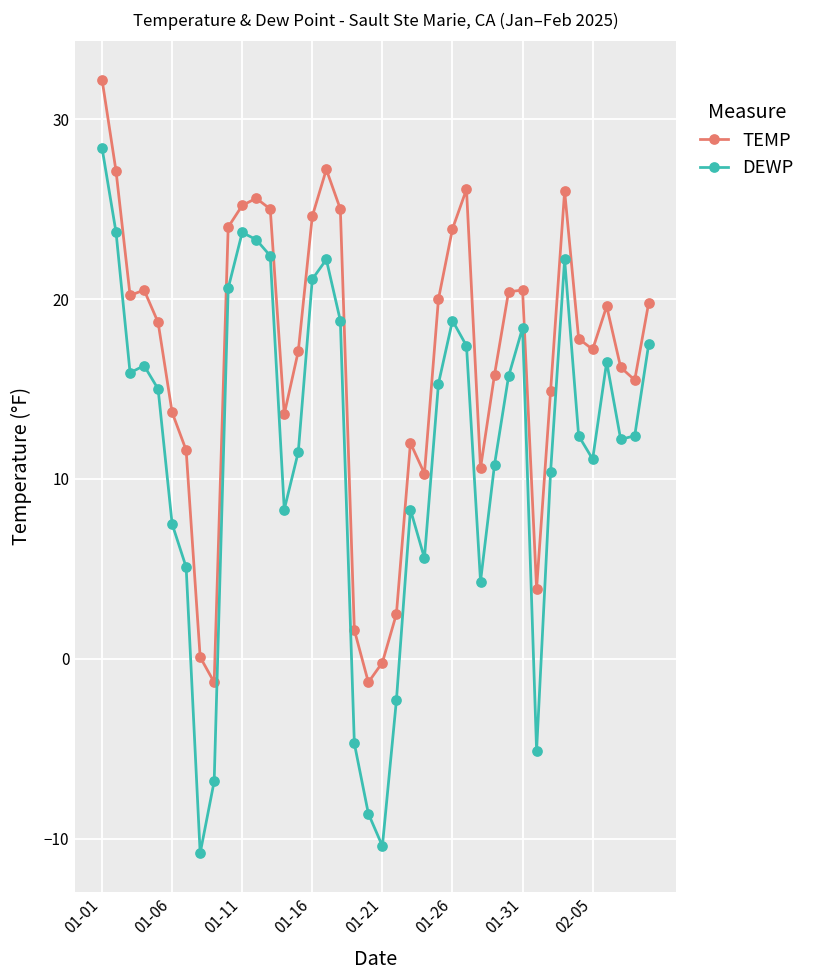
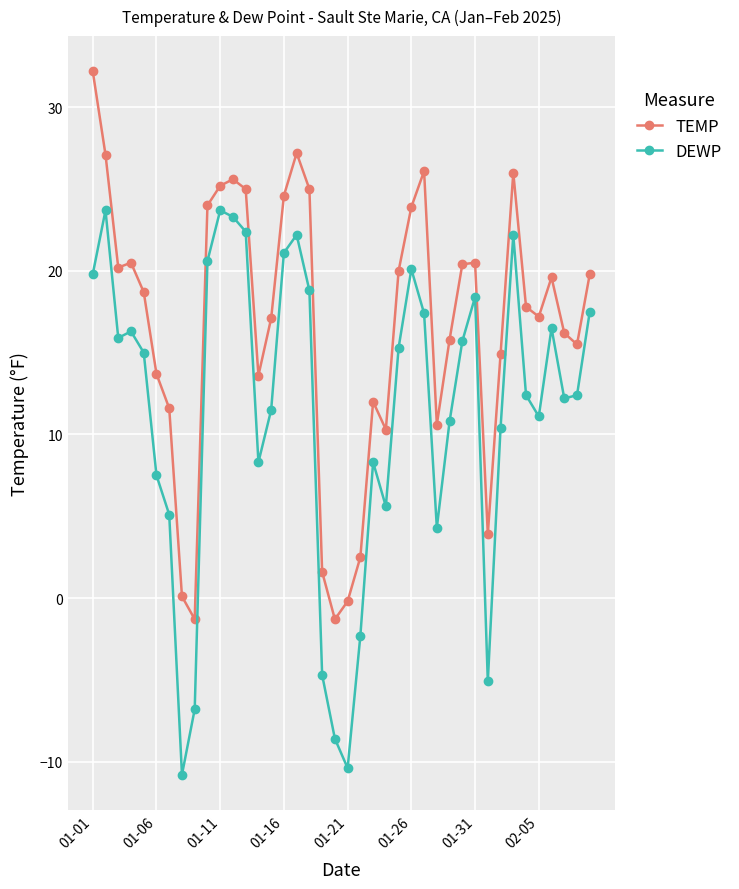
  {
    "TEMP": {
      "01-01": 32.2,
      "01-06": 13.7,
      "01-11": 25.2,
      "01-16": 24.6,
      "01-21": -0.2,
      "01-26": 23.9,
      "01-31": 20.5,
      "02-05": 17.2
    },
    "DEWP": {
-     "01-01": 28.4,
+     "01-01": 19.8,
      "01-06": 7.5,
      "01-11": 23.7,
      "01-16": 21.1,
      "01-21": -10.4,
-     "01-26": 18.8,
+     "01-26": 20.1,
      "01-31": 18.4,
      "02-05": 11.1
    }
  }
